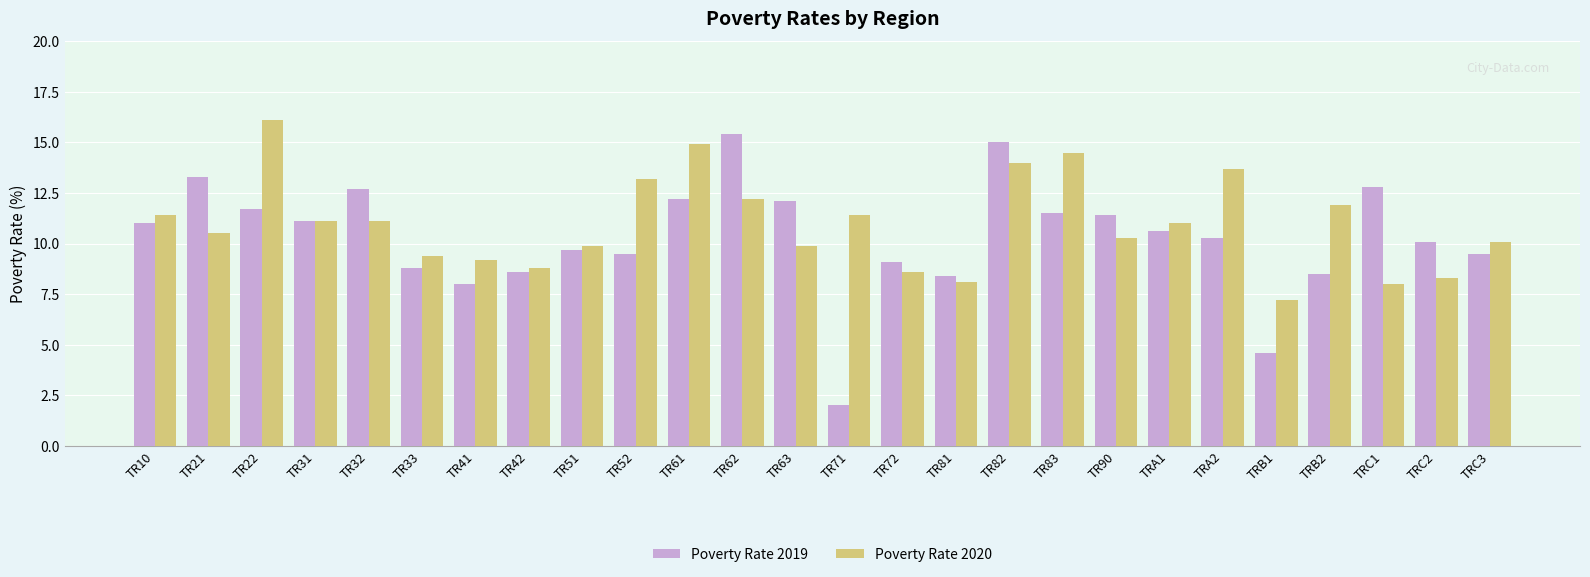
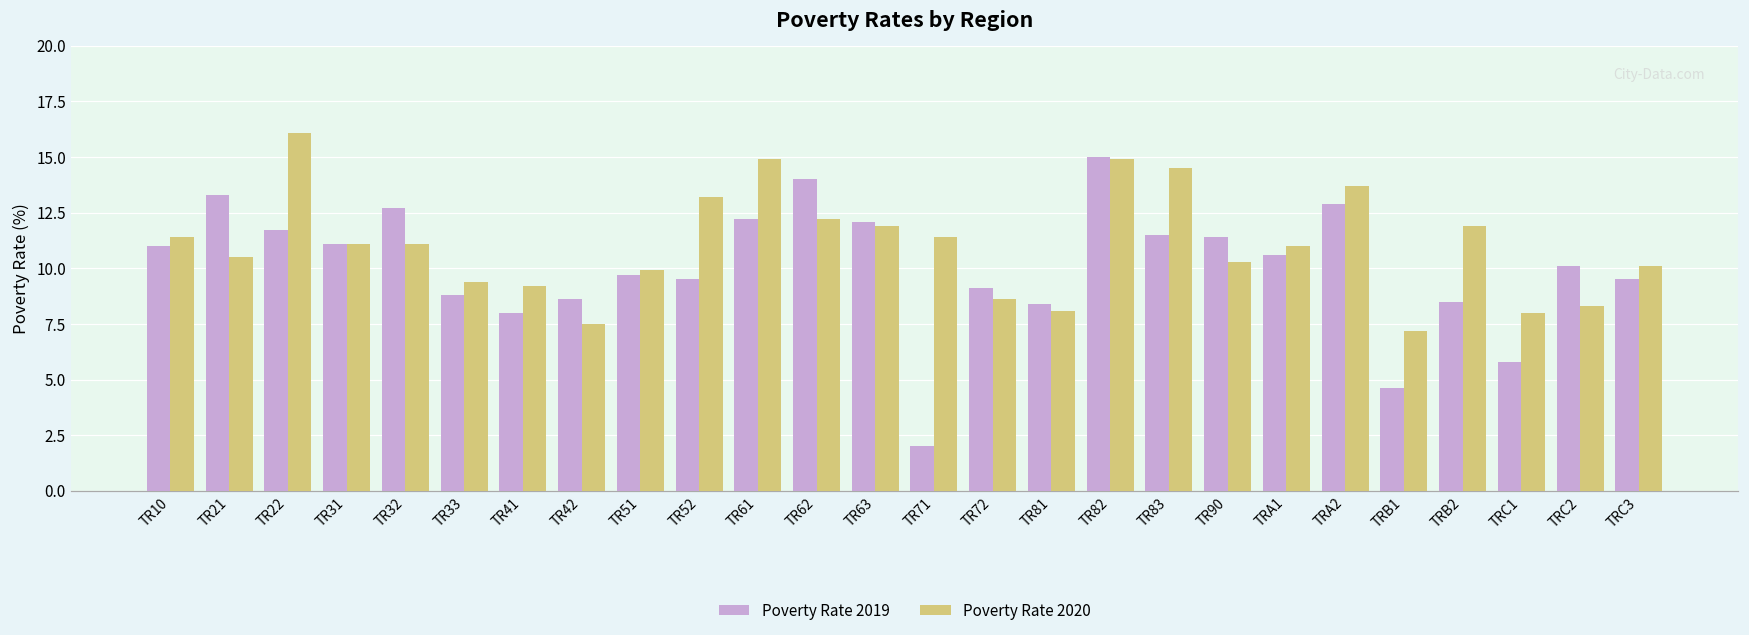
  {
    "Poverty Rate 2019": {
      "TR10": 11.0,
      "TR21": 13.3,
      "TR22": 11.7,
      "TR31": 11.1,
      "TR32": 12.7,
      "TR33": 8.8,
      "TR41": 8.0,
      "TR42": 8.6,
      "TR51": 9.7,
      "TR52": 9.5,
      "TR61": 12.2,
-     "TR62": 15.4,
+     "TR62": 14.0,
      "TR63": 12.1,
      "TR71": 2.0,
      "TR72": 9.1,
      "TR81": 8.4,
      "TR82": 15.0,
      "TR83": 11.5,
      "TR90": 11.4,
      "TRA1": 10.6,
-     "TRA2": 10.3,
+     "TRA2": 12.9,
      "TRB1": 4.6,
      "TRB2": 8.5,
-     "TRC1": 12.8,
+     "TRC1": 5.8,
      "TRC2": 10.1,
      "TRC3": 9.5
    },
    "Poverty Rate 2020": {
      "TR10": 11.4,
      "TR21": 10.5,
      "TR22": 16.1,
      "TR31": 11.1,
      "TR32": 11.1,
      "TR33": 9.4,
      "TR41": 9.2,
-     "TR42": 8.8,
+     "TR42": 7.5,
      "TR51": 9.9,
      "TR52": 13.2,
      "TR61": 14.9,
      "TR62": 12.2,
-     "TR63": 9.9,
+     "TR63": 11.9,
      "TR71": 11.4,
      "TR72": 8.6,
      "TR81": 8.1,
-     "TR82": 14.0,
+     "TR82": 14.9,
      "TR83": 14.5,
      "TR90": 10.3,
      "TRA1": 11.0,
      "TRA2": 13.7,
      "TRB1": 7.2,
      "TRB2": 11.9,
      "TRC1": 8.0,
      "TRC2": 8.3,
      "TRC3": 10.1
    }
  }
